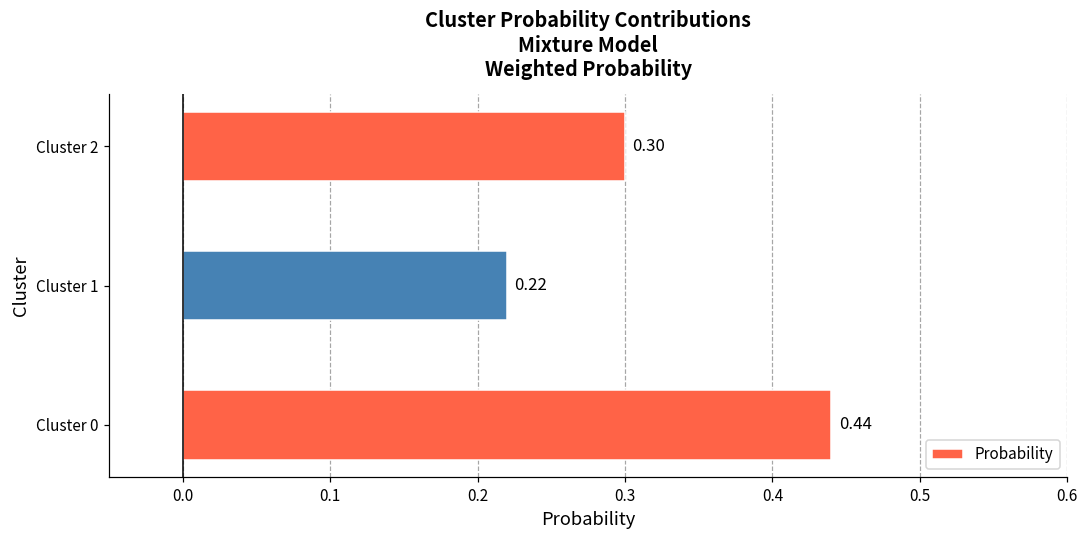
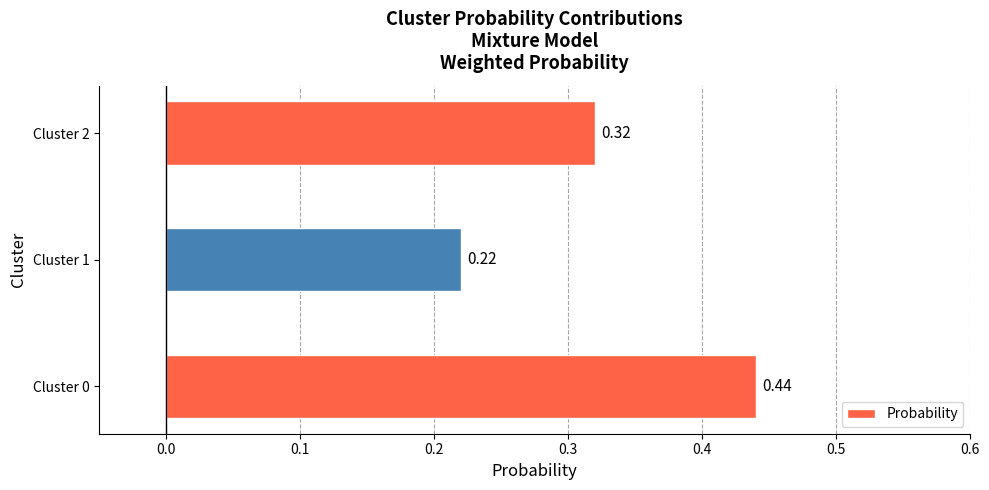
  {
-   "Cluster 2": 0.30,
+   "Cluster 2": 0.32,
    "Cluster 1": 0.22,
    "Cluster 0": 0.44
  }
